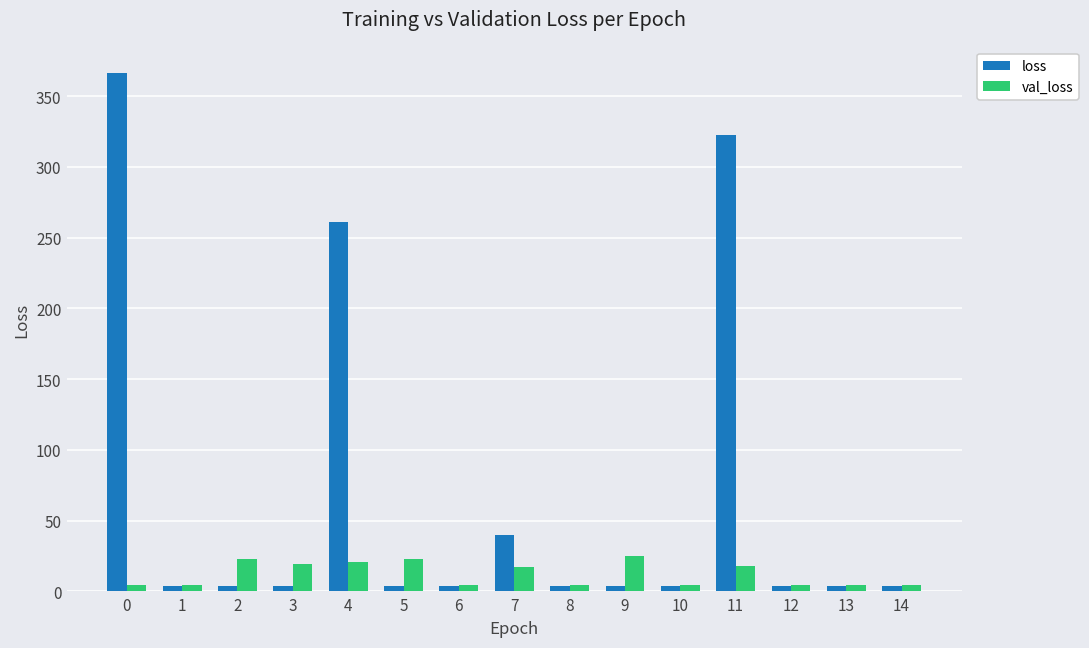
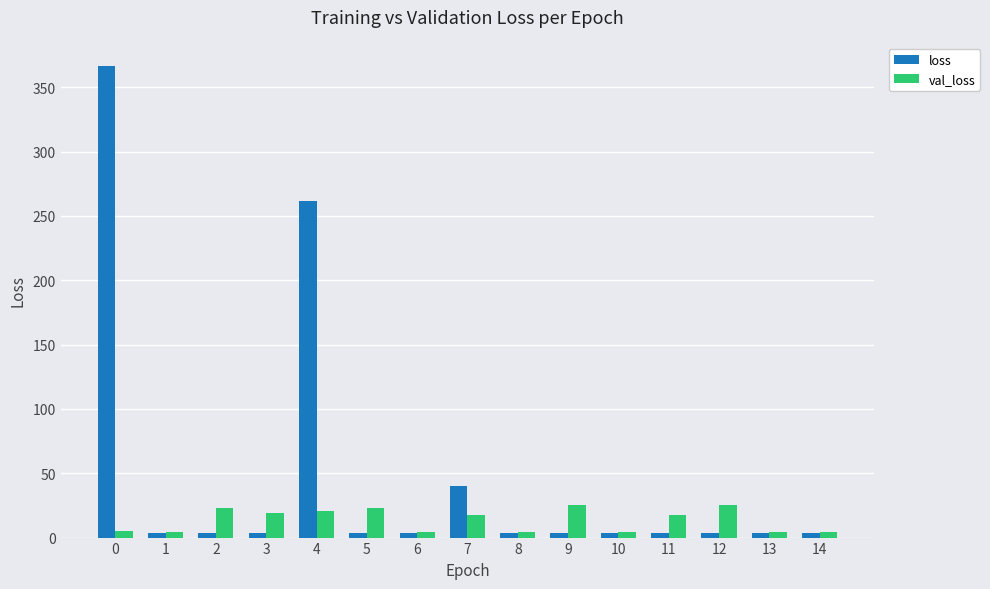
  {
    "loss": {
      "0": 367,
      "1": 4,
      "2": 4,
      "3": 4,
      "4": 261,
      "5": 4,
      "6": 4,
      "7": 40,
      "8": 4,
      "9": 4,
      "10": 4,
-     "11": 322,
+     "11": 4,
      "12": 4,
      "13": 4,
      "14": 4
    },
    "val_loss": {
      "0": 5,
      "1": 4,
      "2": 23,
      "3": 19,
      "4": 21,
      "5": 23,
      "6": 4,
      "7": 18,
      "8": 4,
      "9": 25,
      "10": 4,
      "11": 18,
-     "12": 4,
+     "12": 25,
      "13": 4,
      "14": 4
    }
  }
